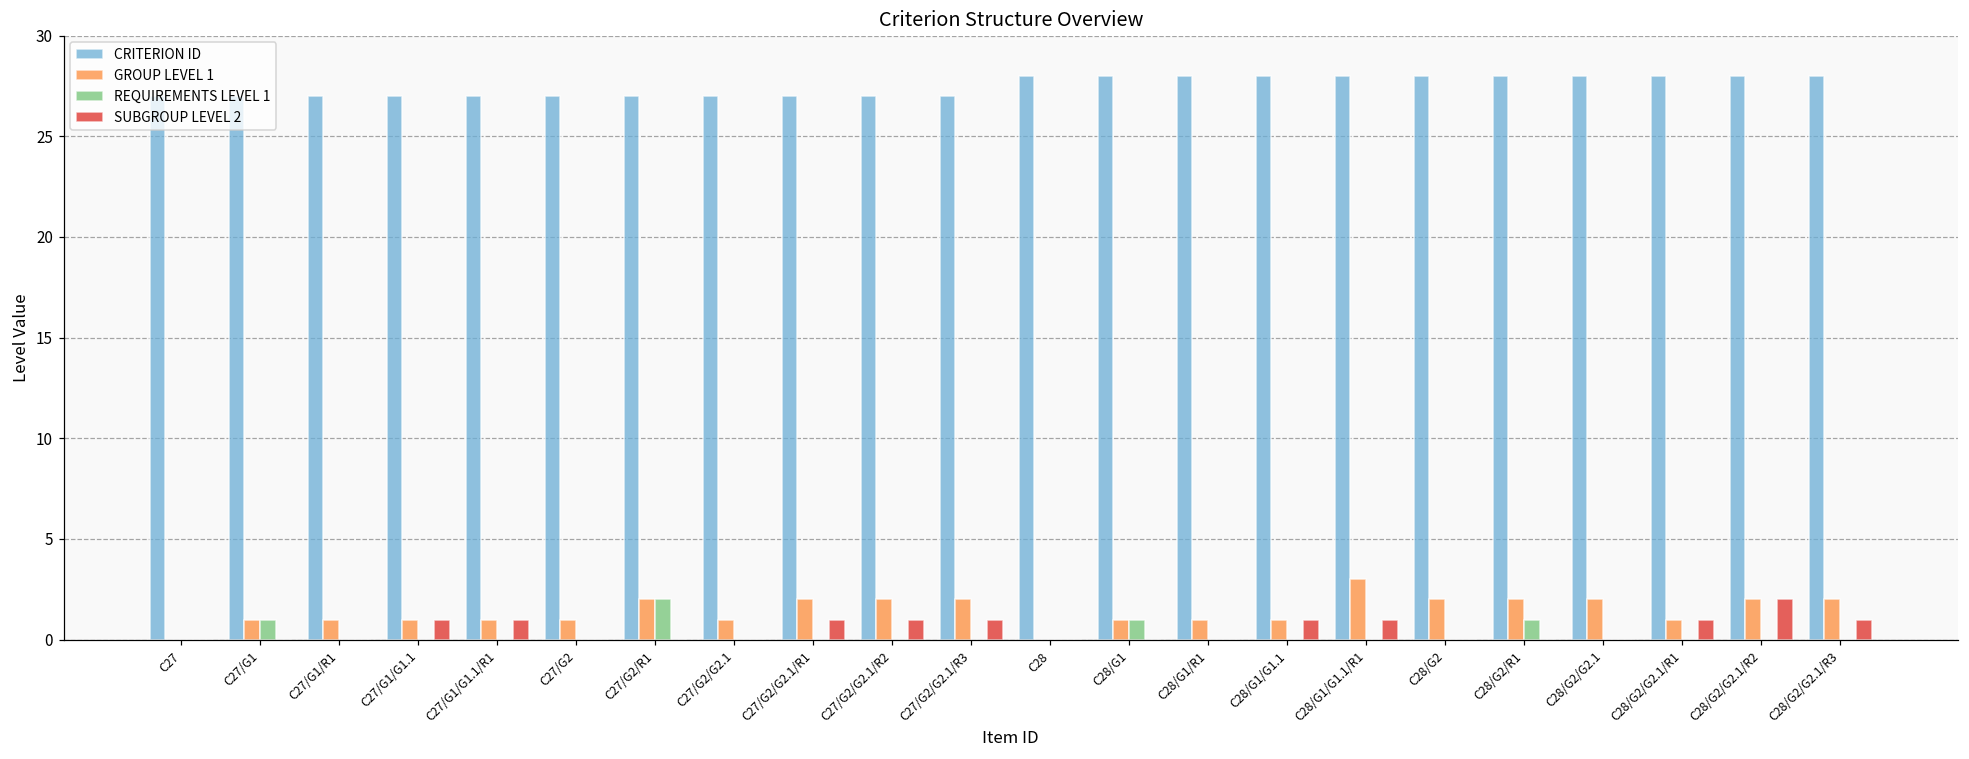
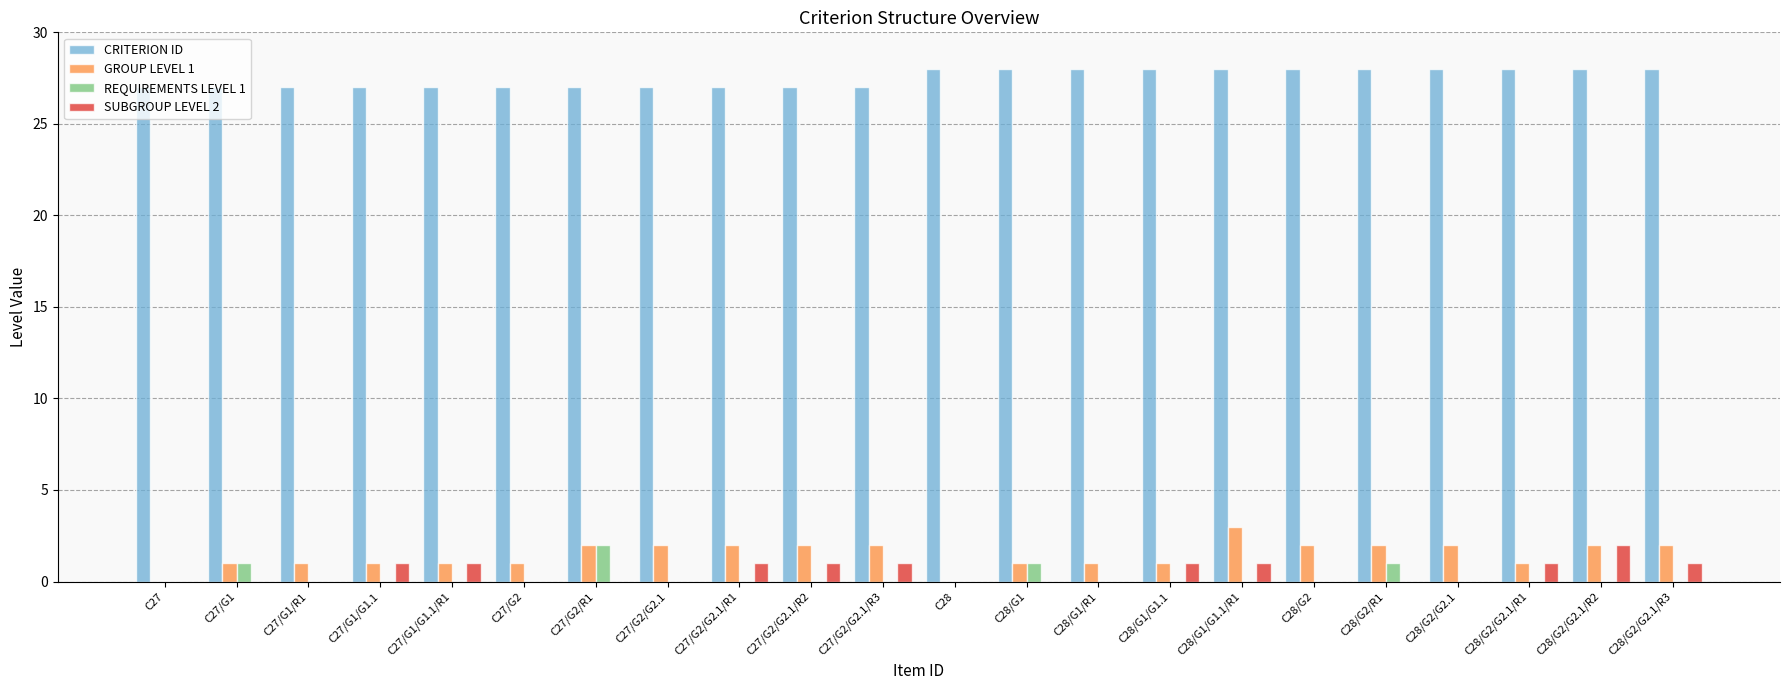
  {
    "CRITERION ID": {
      "C27/G1/R1": 27,
      "C27/G1/G1.1": 27,
      "C27/G1/G1.1/R1": 27,
      "C27/G2": 27,
      "C27/G2/R1": 27,
      "C27/G2/G2.1": 27,
      "C27/G2/G2.1/R1": 27,
      "C27/G2/G2.1/R2": 27,
      "C27/G2/G2.1/R3": 27,
      "C28": 28,
      "C28/G1": 28,
      "C28/G1/R1": 28,
      "C28/G1/G1.1": 28,
      "C28/G1/G1.1/R1": 28,
      "C28/G2": 28,
      "C28/G2/R1": 28,
      "C28/G2/G2.1": 28,
      "C28/G2/G2.1/R1": 28,
      "C28/G2/G2.1/R2": 28,
      "C28/G2/G2.1/R3": 28
    },
    "GROUP LEVEL 1": {
      "C27": 0,
      "C27/G1": 1,
      "C27/G1/R1": 1,
      "C27/G1/G1.1": 1,
      "C27/G1/G1.1/R1": 1,
      "C27/G2": 1,
      "C27/G2/R1": 2,
-     "C27/G2/G2.1": 1,
+     "C27/G2/G2.1": 2,
      "C27/G2/G2.1/R1": 2,
      "C27/G2/G2.1/R2": 2,
      "C27/G2/G2.1/R3": 2,
      "C28": 0,
      "C28/G1": 1,
      "C28/G1/R1": 1,
      "C28/G1/G1.1": 1,
      "C28/G1/G1.1/R1": 3,
      "C28/G2": 2,
      "C28/G2/R1": 2,
      "C28/G2/G2.1": 2,
      "C28/G2/G2.1/R1": 1,
      "C28/G2/G2.1/R2": 2,
      "C28/G2/G2.1/R3": 2
    },
    "REQUIREMENTS LEVEL 1": {
      "C27": 0,
      "C27/G1": 1,
      "C27/G1/R1": 0,
      "C27/G1/G1.1": 0,
      "C27/G1/G1.1/R1": 0,
      "C27/G2": 0,
      "C27/G2/R1": 2,
      "C27/G2/G2.1": 0,
      "C27/G2/G2.1/R1": 0,
      "C27/G2/G2.1/R2": 0,
      "C27/G2/G2.1/R3": 0,
      "C28": 0,
      "C28/G1": 1,
      "C28/G1/R1": 0,
      "C28/G1/G1.1": 0,
      "C28/G1/G1.1/R1": 0,
      "C28/G2": 0,
      "C28/G2/R1": 1,
      "C28/G2/G2.1": 0,
      "C28/G2/G2.1/R1": 0,
      "C28/G2/G2.1/R2": 0,
      "C28/G2/G2.1/R3": 0
    },
    "SUBGROUP LEVEL 2": {
      "C27": 0,
      "C27/G1": 0,
      "C27/G1/R1": 0,
      "C27/G1/G1.1": 1,
      "C27/G1/G1.1/R1": 1,
      "C27/G2": 0,
      "C27/G2/R1": 0,
      "C27/G2/G2.1": 0,
      "C27/G2/G2.1/R1": 1,
      "C27/G2/G2.1/R2": 1,
      "C27/G2/G2.1/R3": 1,
      "C28": 0,
      "C28/G1": 0,
      "C28/G1/R1": 0,
      "C28/G1/G1.1": 1,
      "C28/G1/G1.1/R1": 1,
      "C28/G2": 0,
      "C28/G2/R1": 0,
      "C28/G2/G2.1": 0,
      "C28/G2/G2.1/R1": 1,
      "C28/G2/G2.1/R2": 2,
      "C28/G2/G2.1/R3": 1
    }
  }
